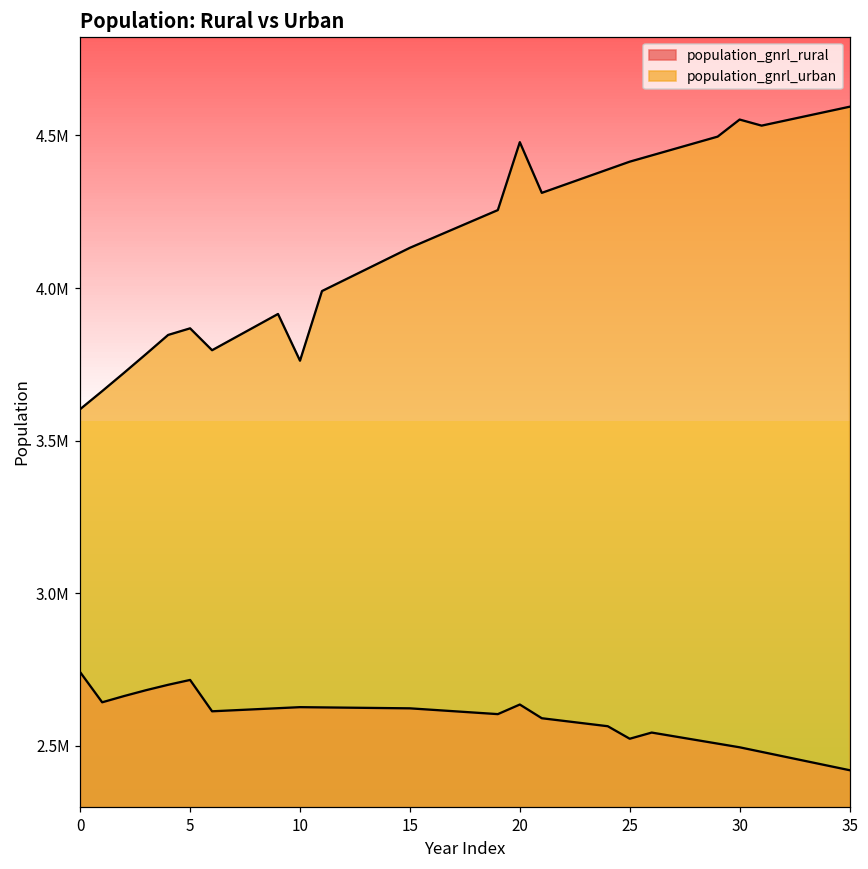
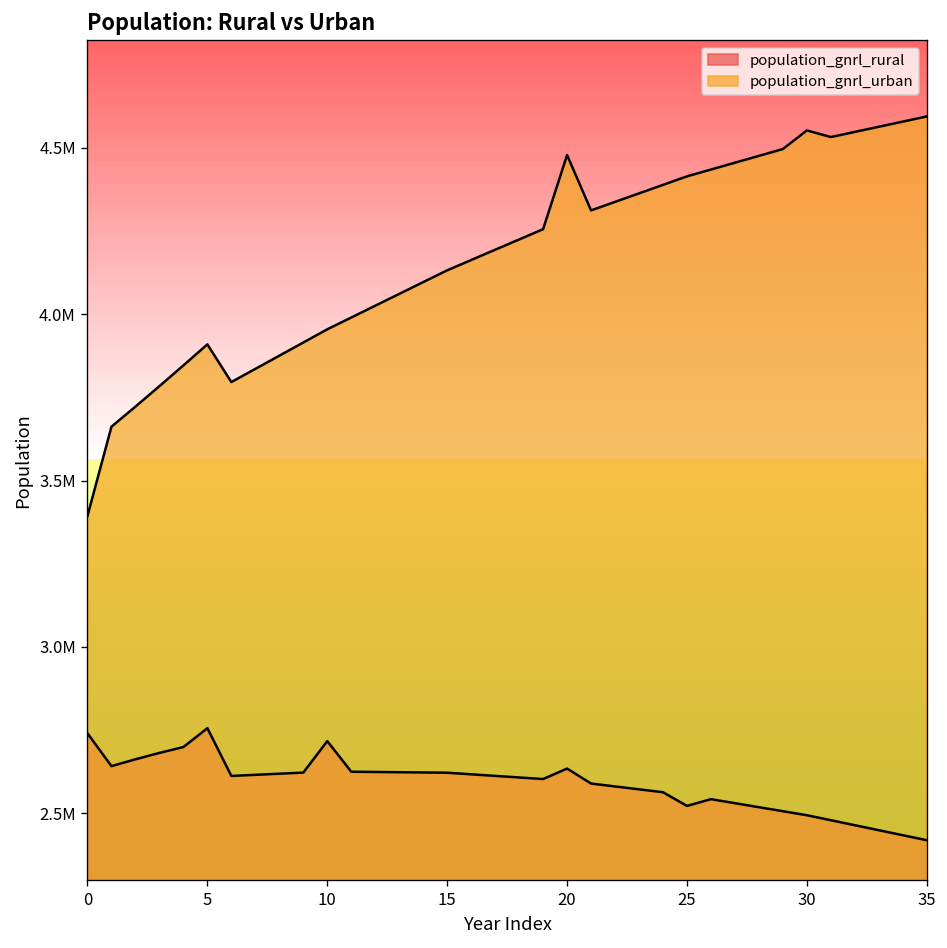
  {
    "population_gnrl_rural": {
      "0": 2740000,
-     "5": 2720000,
-     "10": 2630000,
+     "5": 2760000,
+     "10": 2720000,
      "15": 2620000,
      "20": 2630000,
      "25": 2520000,
      "30": 2490000,
      "35": 2420000
    },
    "population_gnrl_urban": {
-     "0": 3600000,
-     "5": 3870000,
-     "10": 3760000,
+     "0": 3390000,
+     "5": 3910000,
+     "10": 3950000,
      "15": 4130000,
      "20": 4480000,
      "25": 4410000,
      "30": 4550000,
      "35": 4590000
    }
  }
